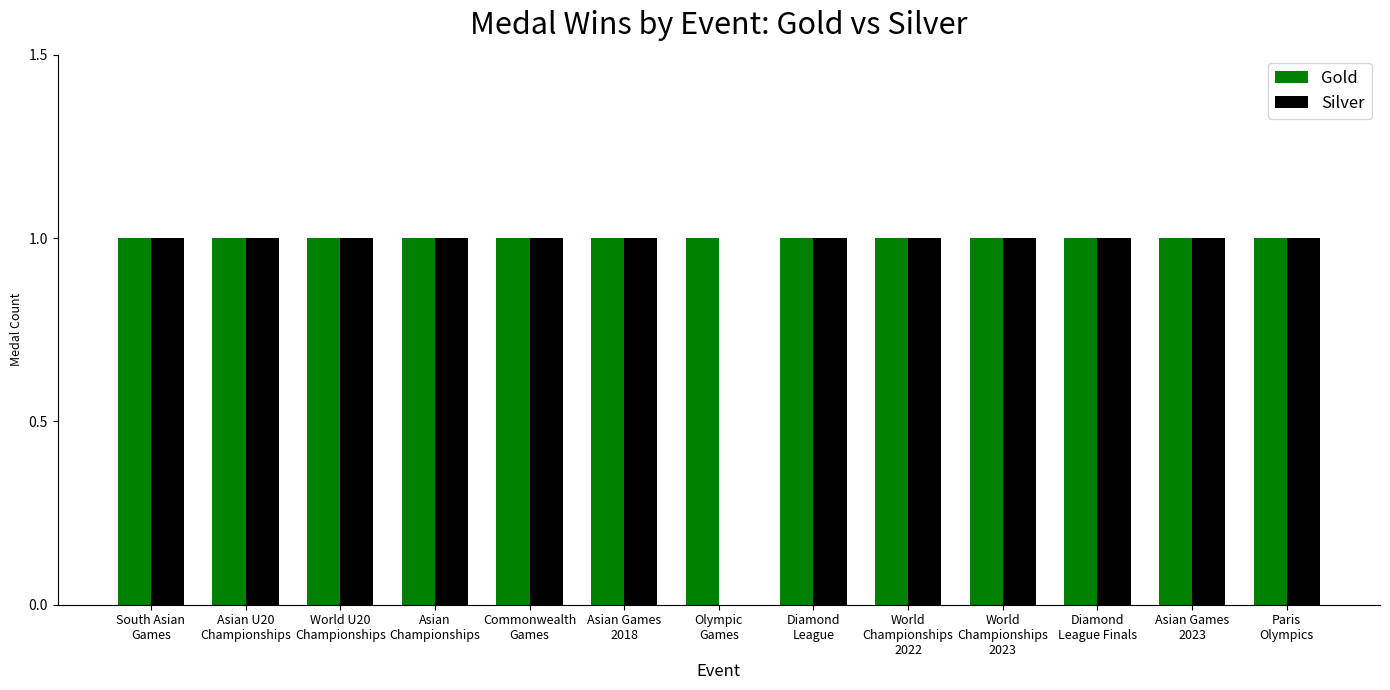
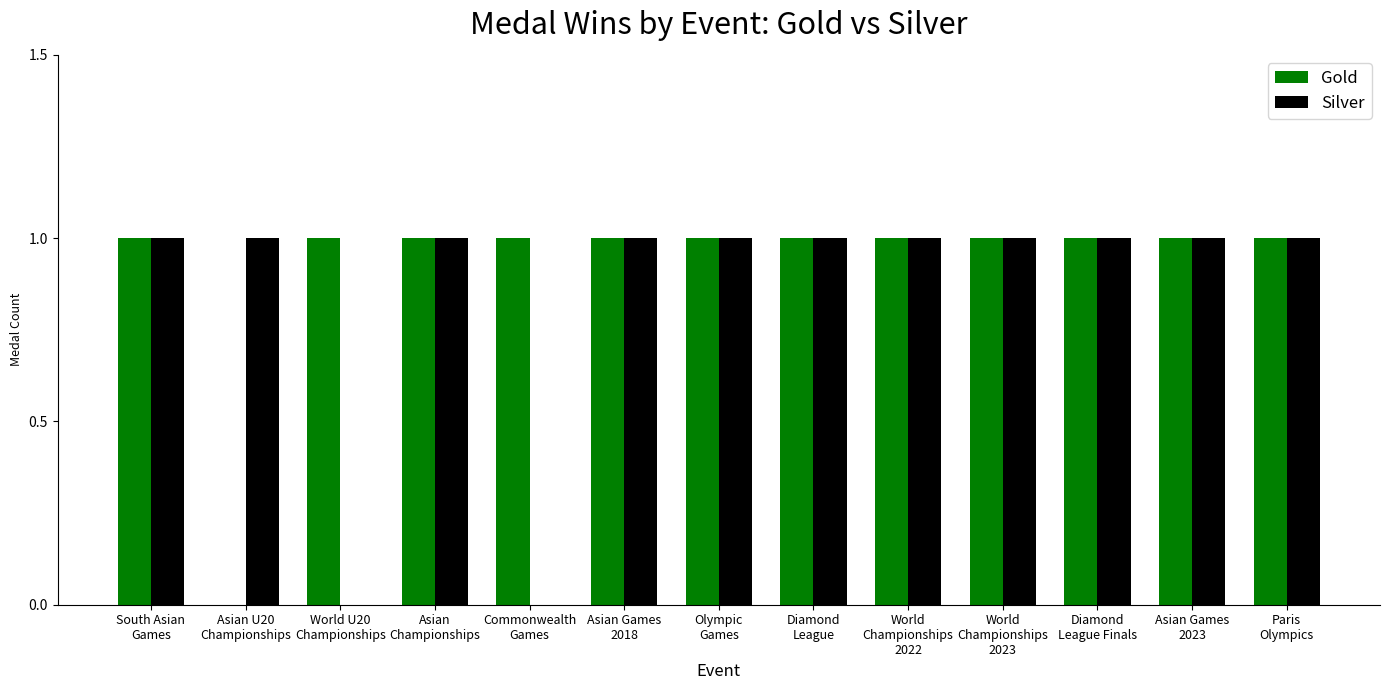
  {
    "Gold": {
      "South Asian Games": 1,
-     "Asian U20 Championships": 1,
+     "Asian U20 Championships": 0,
      "World U20 Championships": 1,
      "Asian Championships": 1,
      "Commonwealth Games": 1,
      "Asian Games 2018": 1,
      "Olympic Games": 1,
      "Diamond League": 1,
      "World Championships 2022": 1,
      "World Championships 2023": 1,
      "Diamond League Finals": 1,
      "Asian Games 2023": 1,
      "Paris Olympics": 1
    },
    "Silver": {
      "South Asian Games": 1,
      "Asian U20 Championships": 1,
-     "World U20 Championships": 1,
+     "World U20 Championships": 0,
      "Asian Championships": 1,
-     "Commonwealth Games": 1,
+     "Commonwealth Games": 0,
      "Asian Games 2018": 1,
-     "Olympic Games": 0,
+     "Olympic Games": 1,
      "Diamond League": 1,
      "World Championships 2022": 1,
      "World Championships 2023": 1,
      "Diamond League Finals": 1,
      "Asian Games 2023": 1,
      "Paris Olympics": 1
    }
  }
